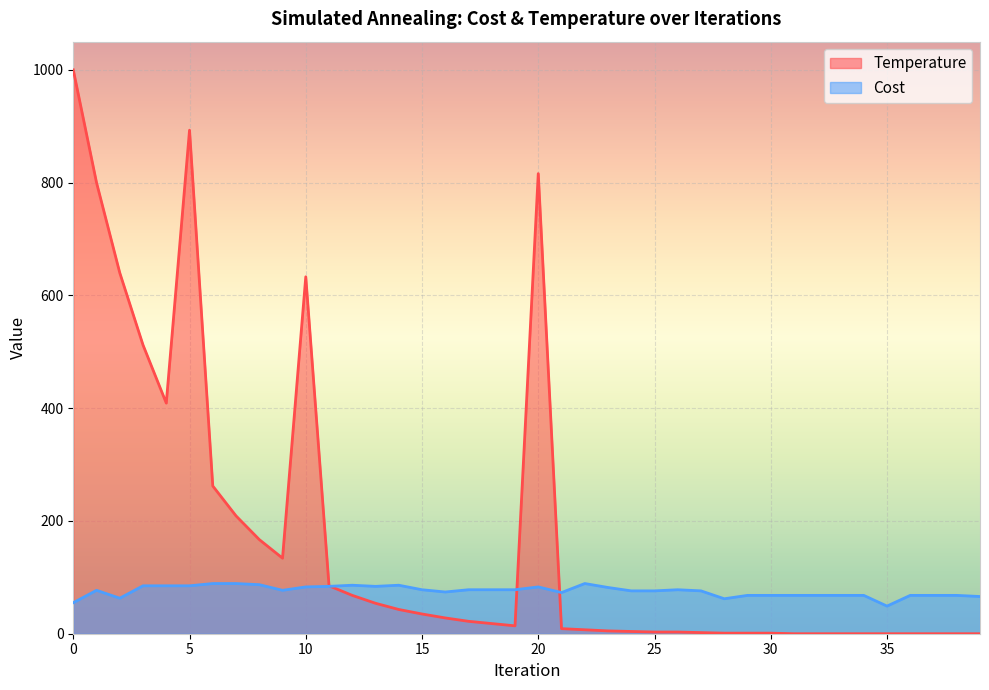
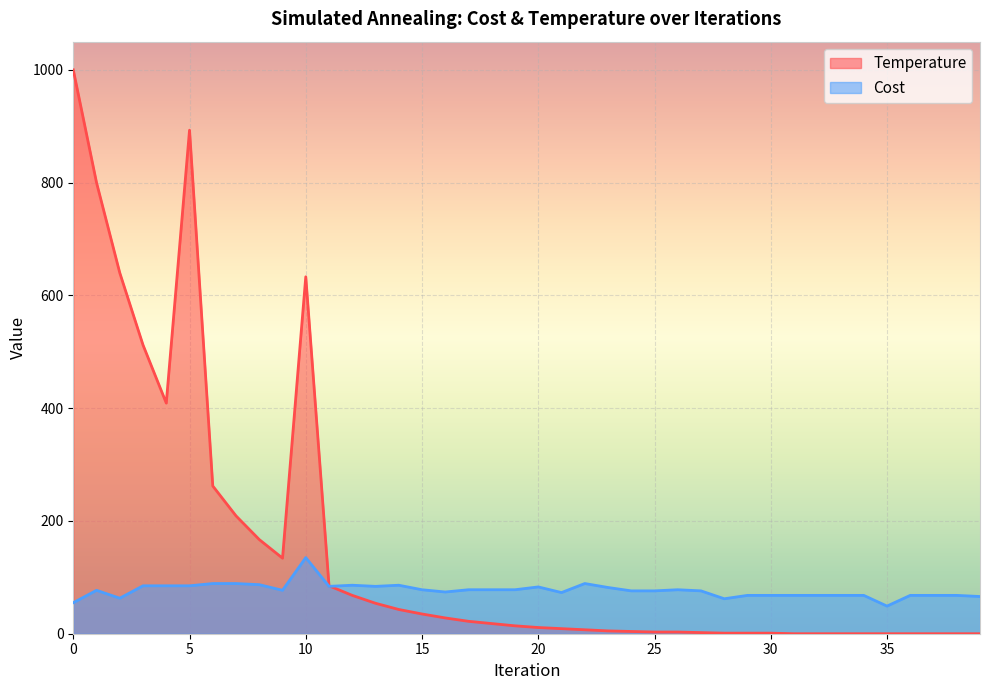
  {
    "Temperature": {
      "0": 1000,
      "5": 890,
      "10": 630,
      "15": 40,
-     "20": 820,
+     "20": 10,
      "25": 0,
      "30": 0,
      "35": 0
    },
    "Cost": {
      "0": 60,
      "5": 90,
-     "10": 80,
+     "10": 140,
      "15": 80,
      "20": 80,
      "25": 80,
      "30": 70,
      "35": 50
    }
  }
